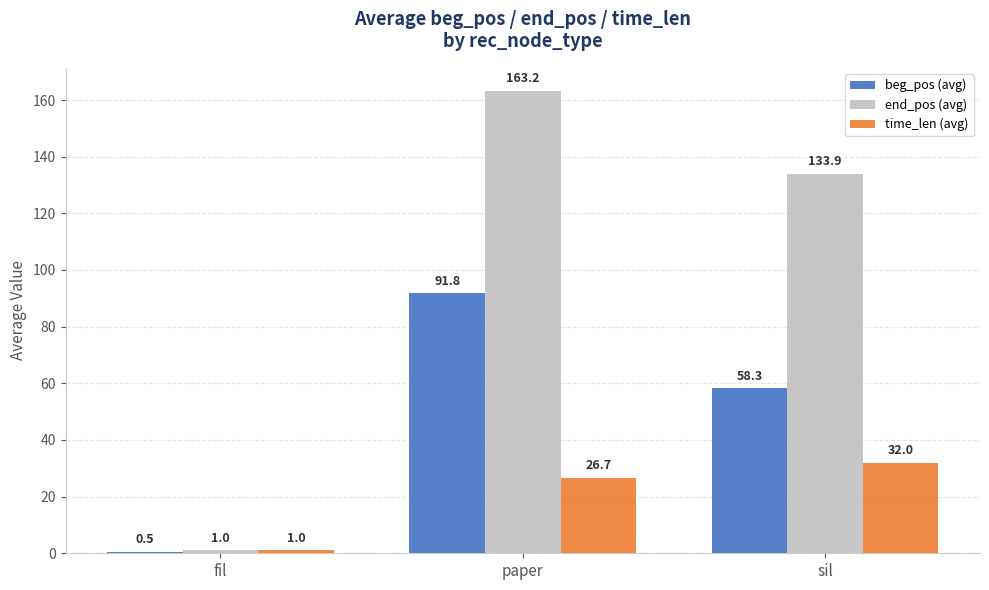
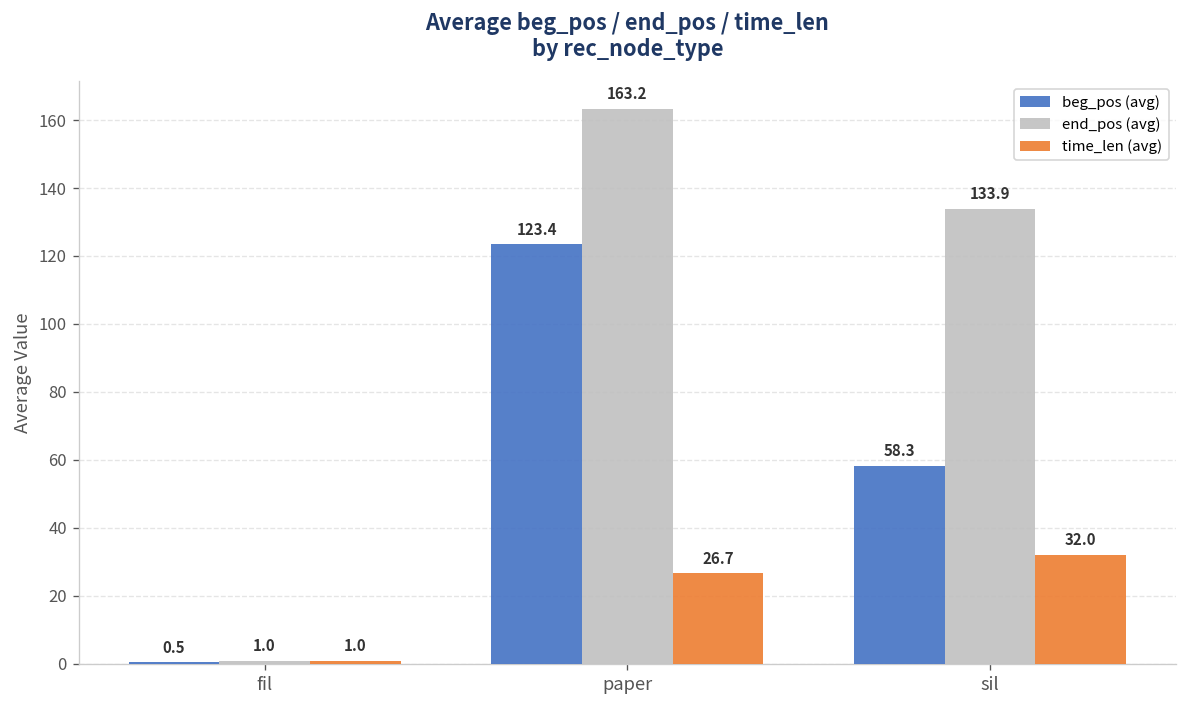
  {
    "beg_pos (avg)": {
      "fil": 0.5,
-     "paper": 91.8,
+     "paper": 123.4,
      "sil": 58.3
    },
    "end_pos (avg)": {
      "fil": 1.0,
      "paper": 163.2,
      "sil": 133.9
    },
    "time_len (avg)": {
      "fil": 1.0,
      "paper": 26.7,
      "sil": 32.0
    }
  }
